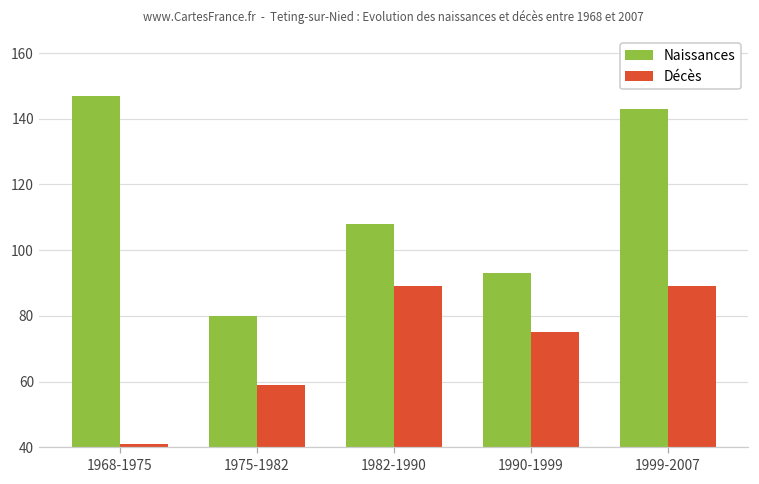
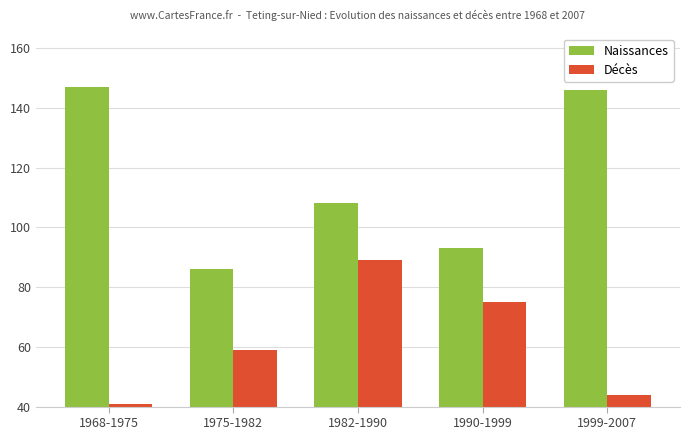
  {
    "Naissances": {
      "1968-1975": 147,
-     "1975-1982": 80,
+     "1975-1982": 86,
      "1982-1990": 108,
      "1990-1999": 93,
-     "1999-2007": 143
+     "1999-2007": 146
    },
    "Décès": {
      "1968-1975": 41,
      "1975-1982": 59,
      "1982-1990": 89,
      "1990-1999": 75,
-     "1999-2007": 89
+     "1999-2007": 44
    }
  }
